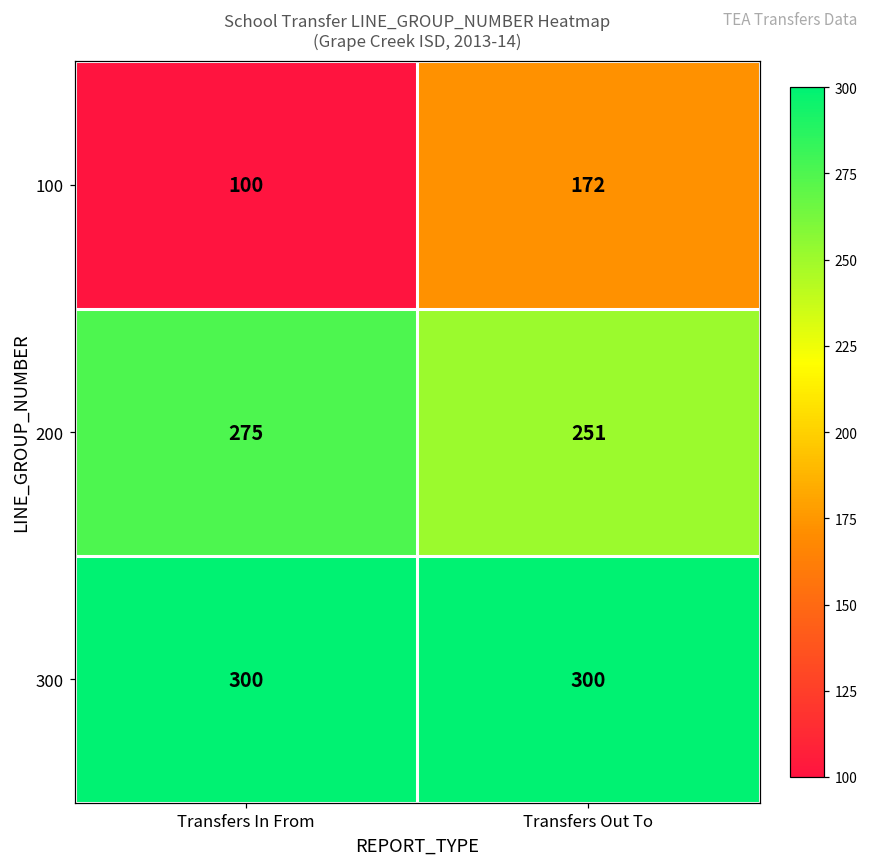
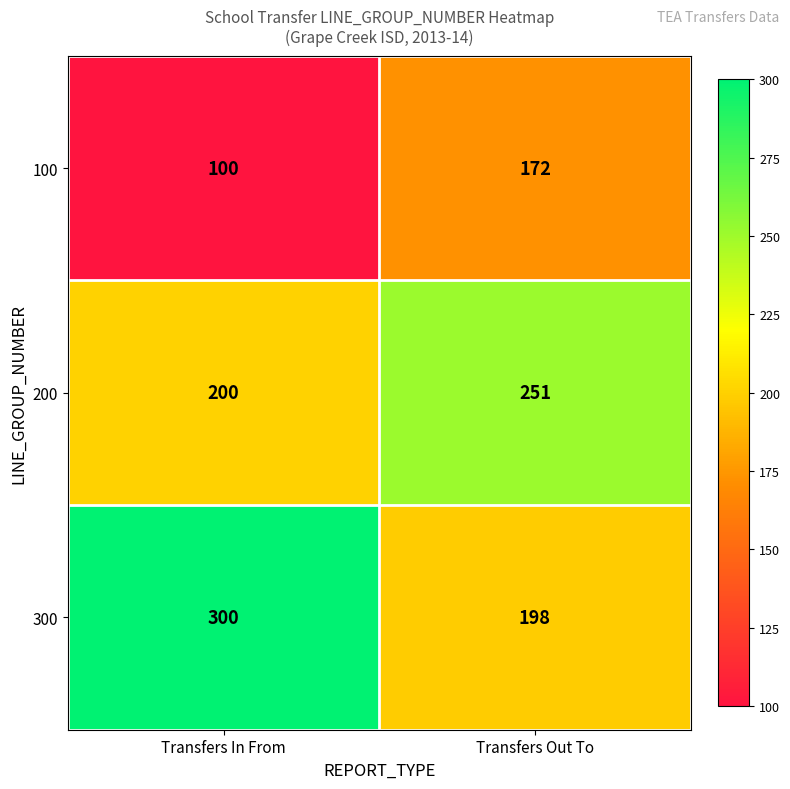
  {
    "100": {
      "Transfers In From": 100,
      "Transfers Out To": 172
    },
    "200": {
-     "Transfers In From": 275,
+     "Transfers In From": 200,
      "Transfers Out To": 251
    },
    "300": {
      "Transfers In From": 300,
-     "Transfers Out To": 300
+     "Transfers Out To": 198
    }
  }
